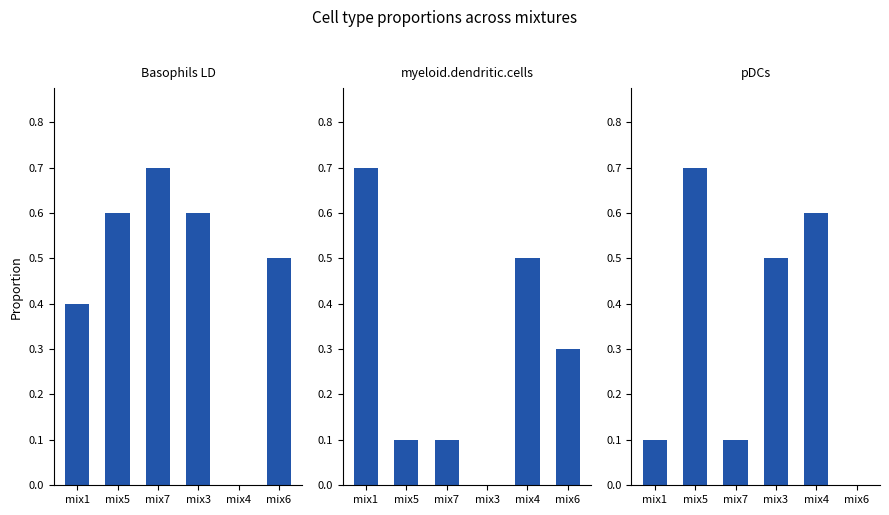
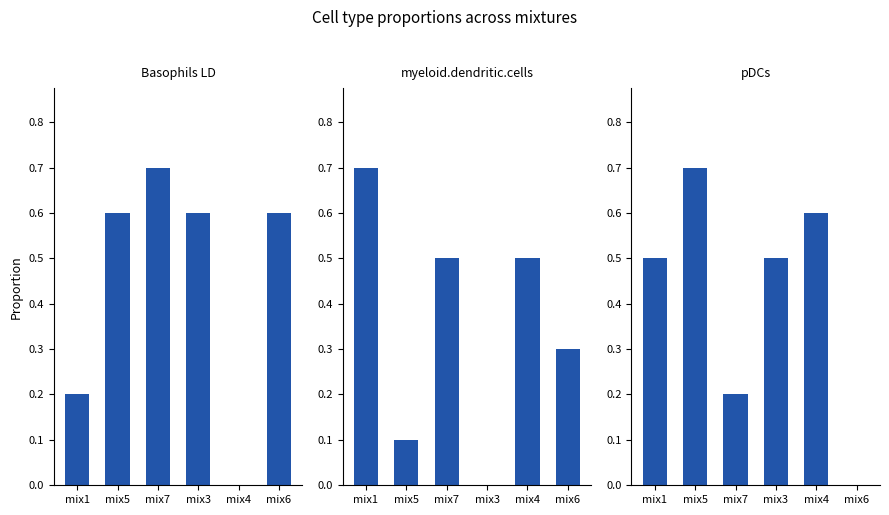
  {
    "Basophils LD": {
-     "mix1": 0.4,
+     "mix1": 0.2,
      "mix5": 0.6,
      "mix7": 0.7,
      "mix3": 0.6,
      "mix4": 0.0,
-     "mix6": 0.5
+     "mix6": 0.6
    },
    "myeloid.dendritic.cells": {
      "mix1": 0.7,
      "mix5": 0.1,
-     "mix7": 0.1,
+     "mix7": 0.5,
      "mix3": 0.0,
      "mix4": 0.5,
      "mix6": 0.3
    },
    "pDCs": {
-     "mix1": 0.1,
+     "mix1": 0.5,
      "mix5": 0.7,
-     "mix7": 0.1,
+     "mix7": 0.2,
      "mix3": 0.5,
      "mix4": 0.6,
      "mix6": 0.0
    }
  }
